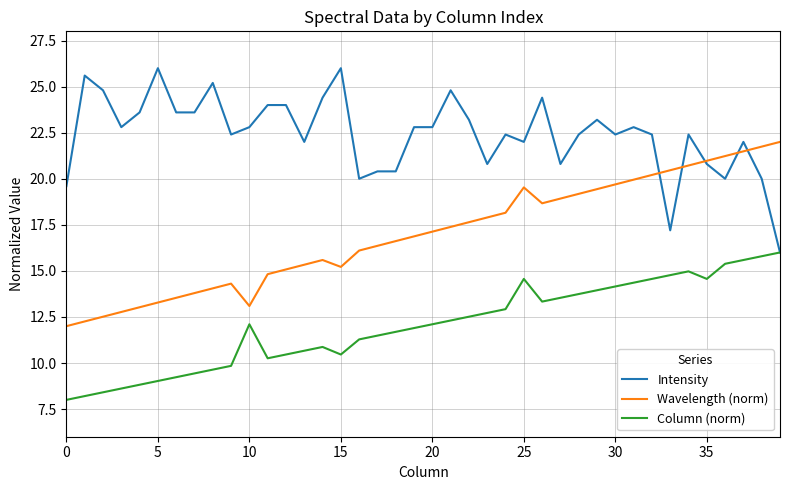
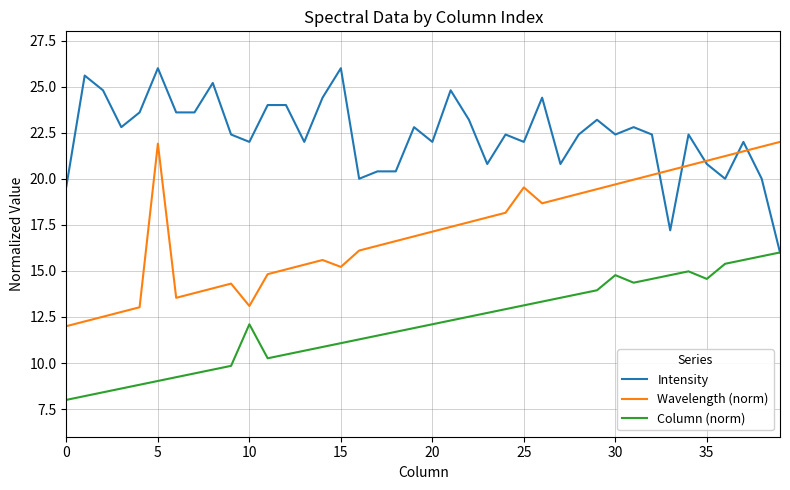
  {
    "Intensity": {
      "0": 19.6,
      "5": 26.0,
-     "10": 22.8,
+     "10": 22.0,
      "15": 26.0,
-     "20": 22.8,
+     "20": 22.0,
      "25": 22.0,
      "30": 22.4,
      "35": 20.8
    },
    "Wavelength (norm)": {
      "0": 12.0,
-     "5": 13.3,
+     "5": 21.9,
      "10": 13.1,
      "15": 15.2,
      "20": 17.1,
      "25": 19.5,
      "30": 19.7,
      "35": 21.0
    },
    "Column (norm)": {
      "0": 8.0,
      "5": 9.0,
      "10": 12.1,
-     "15": 10.5,
+     "15": 11.1,
      "20": 12.1,
-     "25": 14.6,
-     "30": 14.2,
+     "25": 13.1,
+     "30": 14.8,
      "35": 14.6
    }
  }
